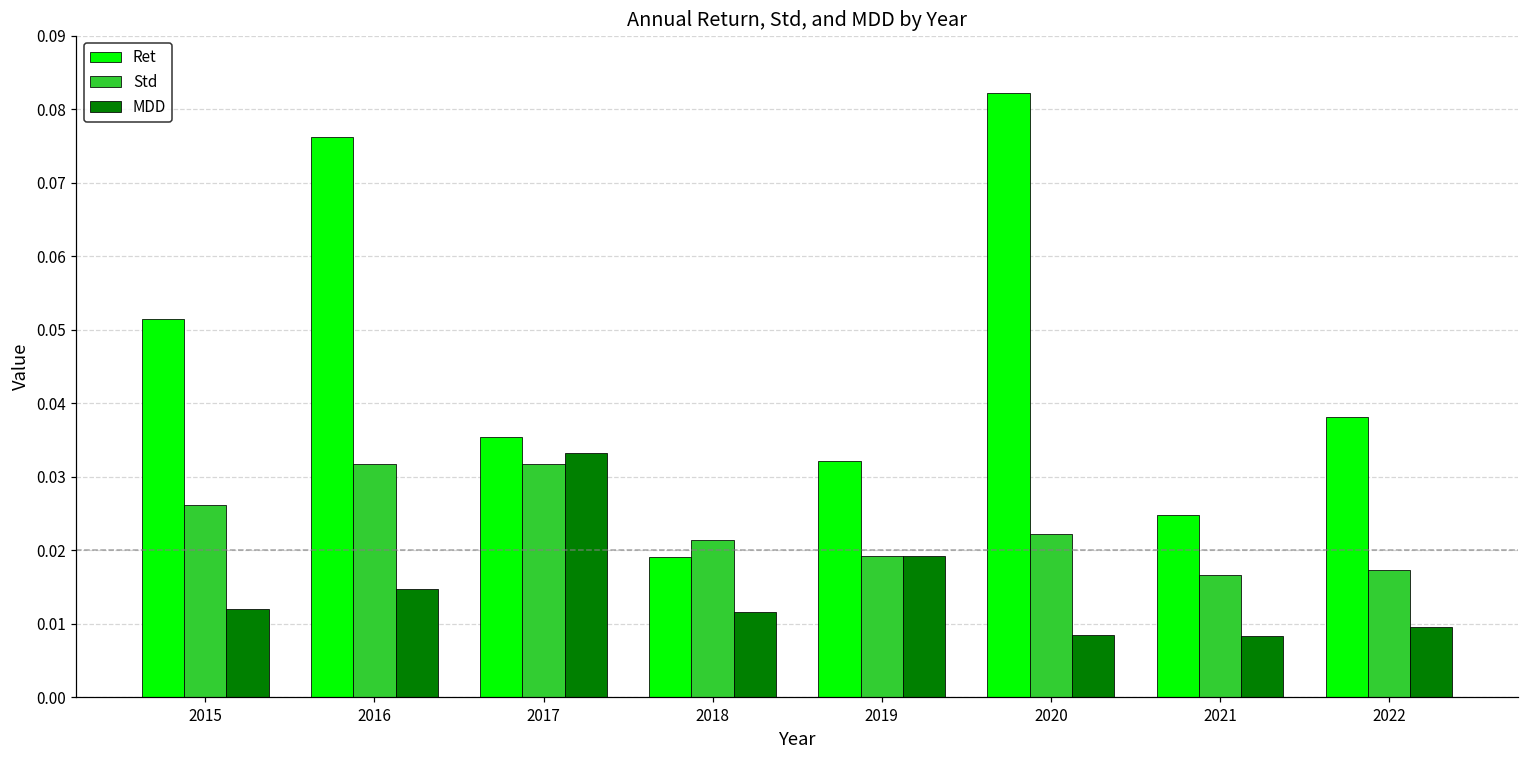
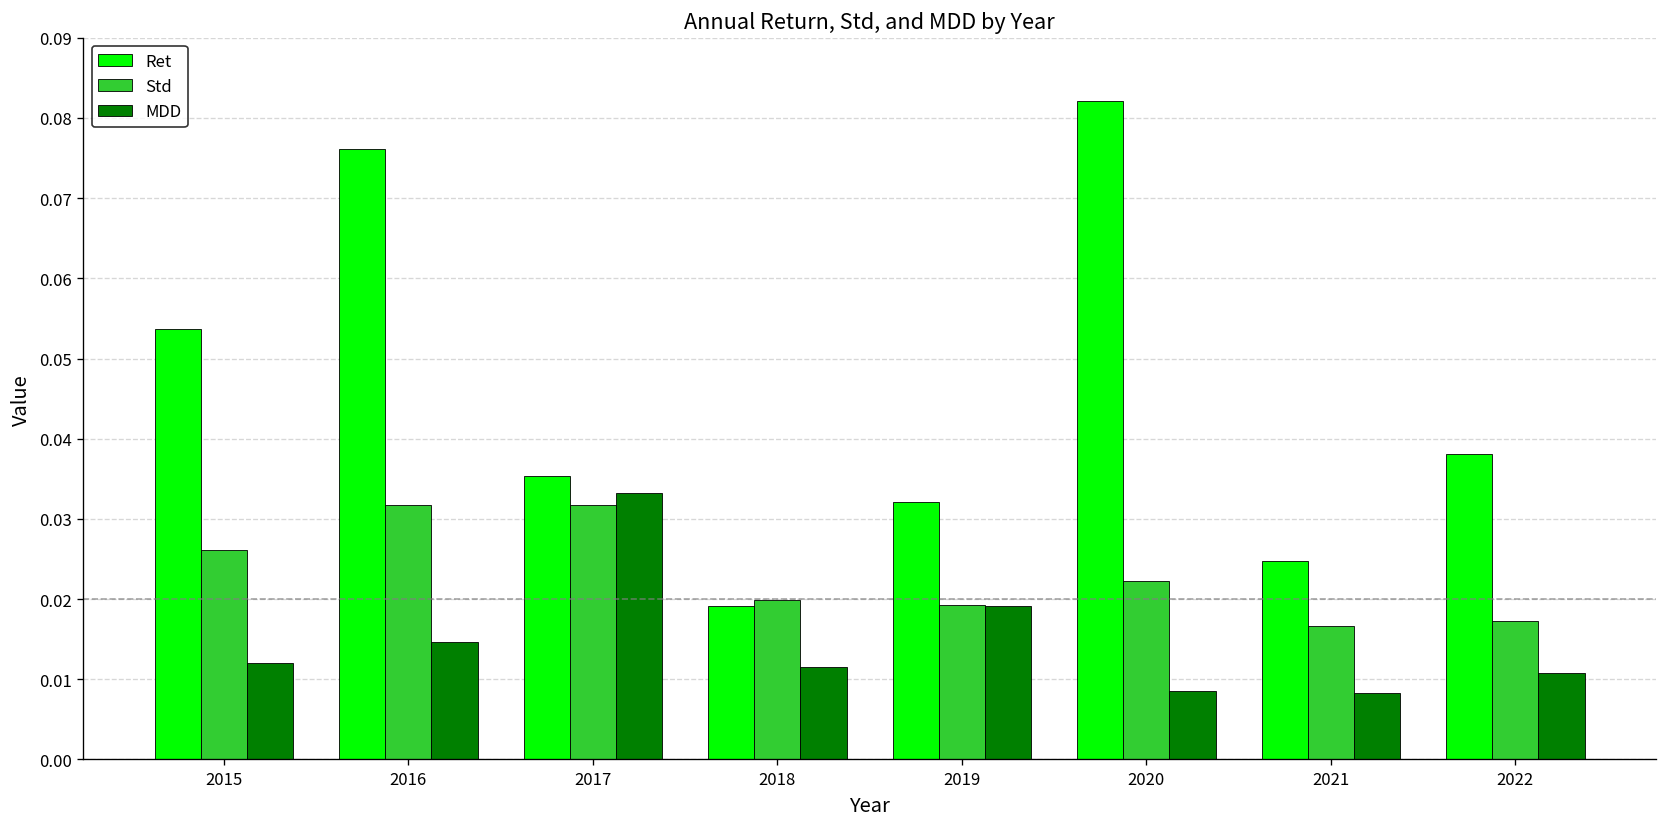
  {
    "Ret": {
-     "2015": 0.051,
+     "2015": 0.054,
      "2016": 0.076,
      "2017": 0.035,
      "2018": 0.019,
      "2019": 0.032,
      "2020": 0.082,
      "2021": 0.025,
      "2022": 0.038
    },
    "Std": {
      "2015": 0.026,
      "2016": 0.032,
      "2017": 0.032,
-     "2018": 0.021,
+     "2018": 0.020,
      "2019": 0.019,
      "2020": 0.022,
      "2021": 0.017,
      "2022": 0.017
    },
    "MDD": {
      "2015": 0.012,
      "2016": 0.015,
      "2017": 0.033,
      "2018": 0.012,
      "2019": 0.019,
      "2020": 0.009,
      "2021": 0.008,
-     "2022": 0.009
+     "2022": 0.011
    }
  }
